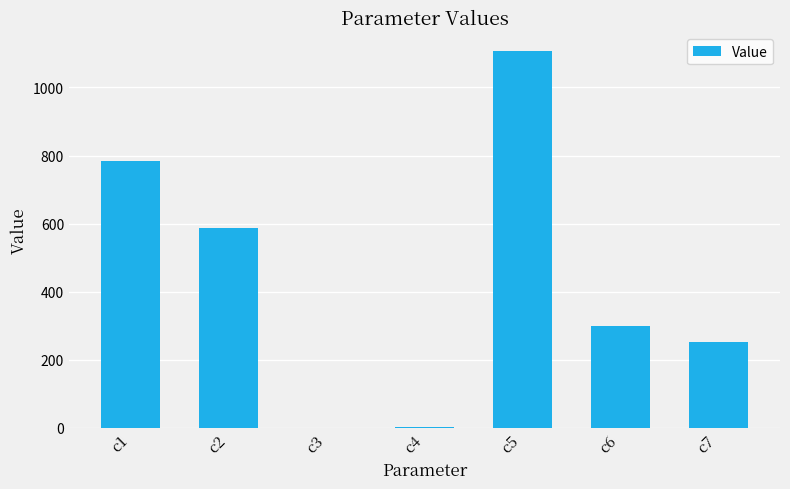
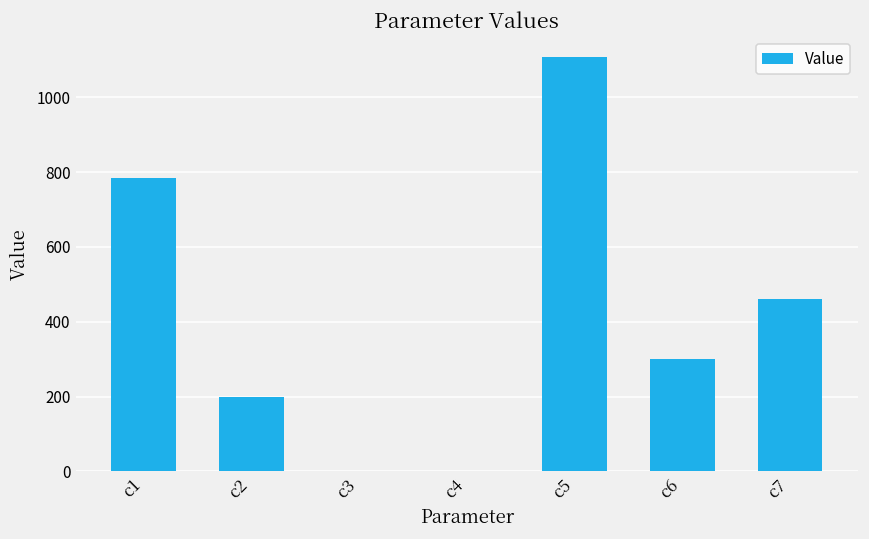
  {
    "c1": 780,
-   "c2": 590,
+   "c2": 200,
    "c5": 1110,
    "c6": 300,
-   "c7": 250
+   "c7": 460
  }
